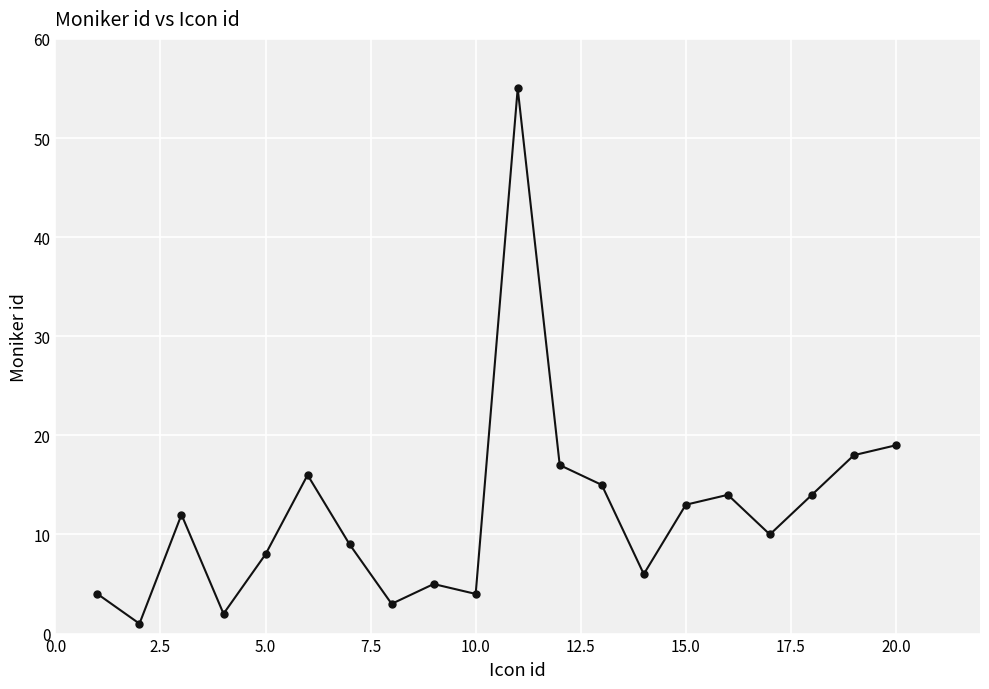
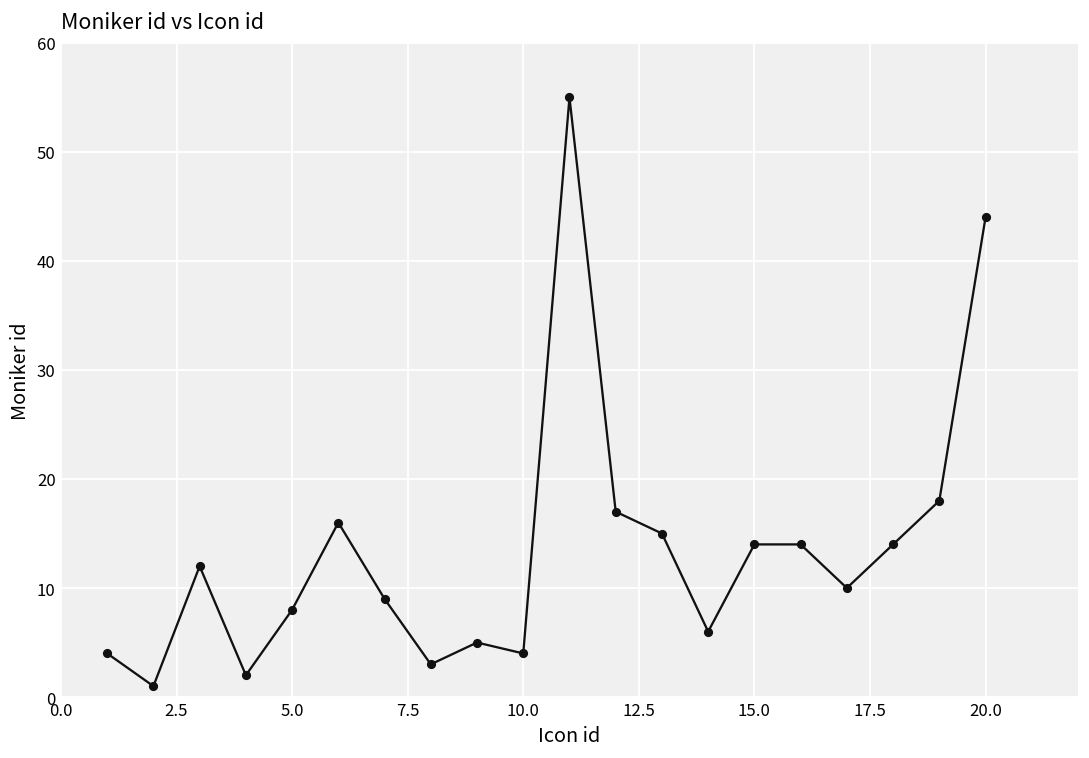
  {
    "5.0": 8,
    "10.0": 4,
-   "15.0": 13,
-   "20.0": 19
+   "15.0": 14,
+   "20.0": 44
  }
